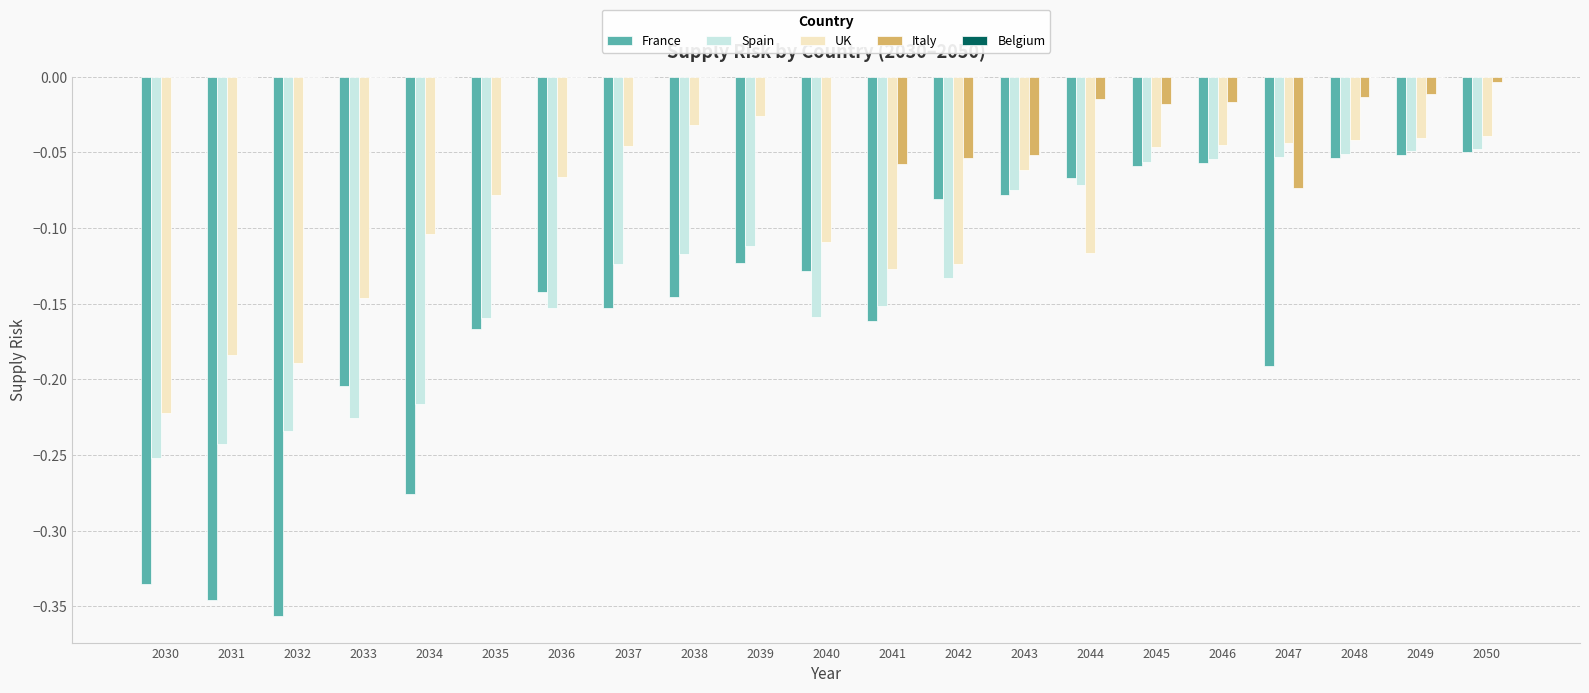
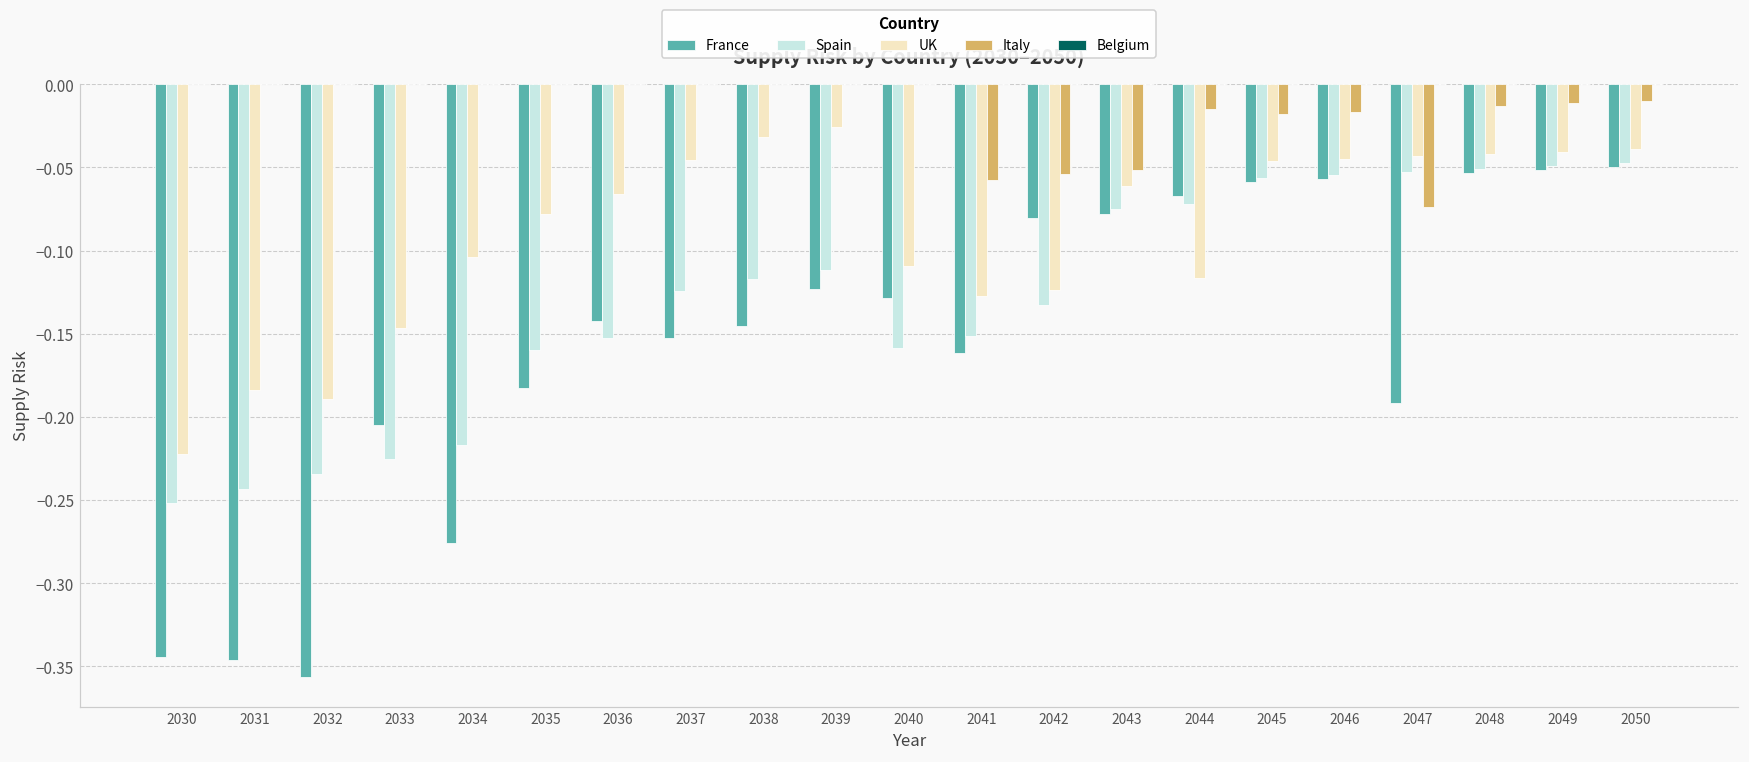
  {
    "France": {
-     "2030": -0.336,
+     "2030": -0.345,
      "2031": -0.346,
      "2032": -0.356,
      "2033": -0.205,
      "2034": -0.276,
-     "2035": -0.167,
+     "2035": -0.183,
      "2036": -0.142,
      "2037": -0.153,
      "2038": -0.146,
      "2039": -0.123,
      "2040": -0.128,
      "2041": -0.162,
      "2042": -0.080,
      "2043": -0.078,
      "2044": -0.067,
      "2045": -0.059,
      "2046": -0.057,
      "2047": -0.191,
      "2048": -0.053,
      "2049": -0.052,
      "2050": -0.050
    },
    "Italy": {
      "2030": 0.000,
      "2031": 0.000,
      "2032": 0.000,
      "2033": 0.000,
      "2034": 0.000,
      "2035": 0.000,
      "2036": 0.000,
      "2037": 0.000,
      "2038": 0.000,
      "2039": 0.000,
      "2040": 0.000,
      "2041": -0.058,
      "2042": -0.054,
      "2043": -0.051,
      "2044": -0.015,
      "2045": -0.018,
      "2046": -0.016,
      "2047": -0.074,
      "2048": -0.013,
      "2049": -0.012,
-     "2050": -0.003
+     "2050": -0.010
    },
    "Belgium": {
      "2030": 0.000,
      "2031": 0.000,
      "2032": 0.000,
      "2033": 0.000,
      "2034": 0.000,
      "2035": 0.000,
      "2036": 0.000,
      "2037": 0.000,
      "2038": 0.000,
      "2039": 0.000,
      "2040": 0.000,
      "2041": 0.000,
      "2042": 0.000,
      "2043": 0.000,
      "2044": 0.000,
      "2045": 0.000,
      "2046": 0.000,
      "2047": 0.000,
      "2048": 0.000,
      "2049": 0.000,
      "2050": 0.000
    }
  }
